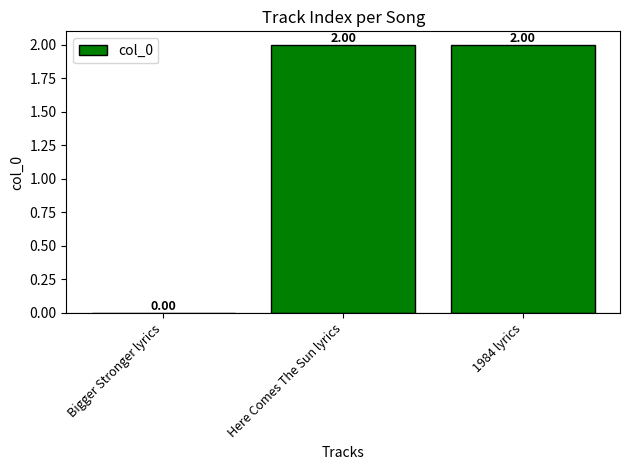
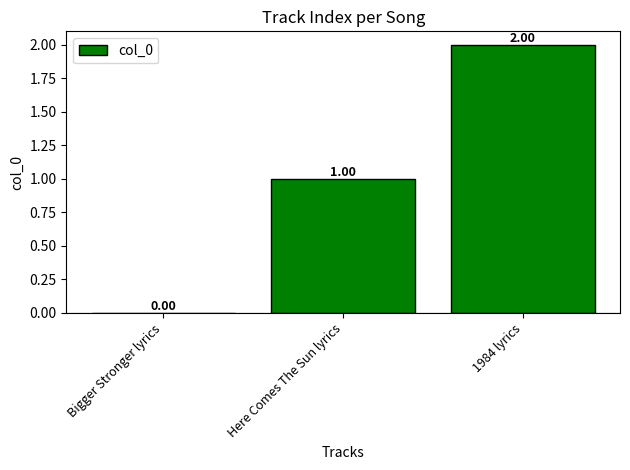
  {
    "Bigger Stronger lyrics": 0.00,
-   "Here Comes The Sun lyrics": 2.00,
+   "Here Comes The Sun lyrics": 1.00,
    "1984 lyrics": 2.00
  }
